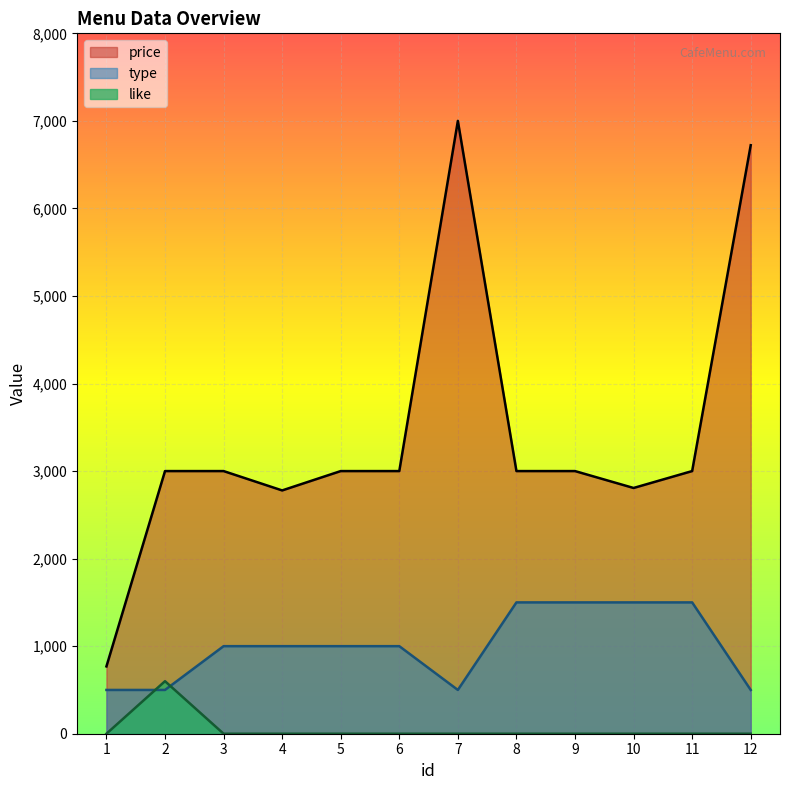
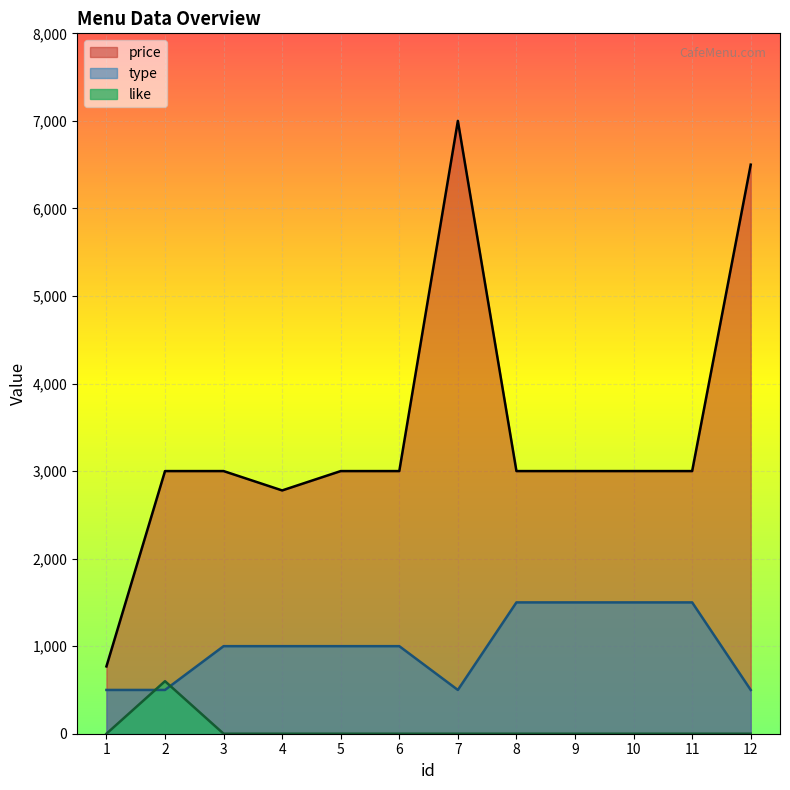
  {
    "price": {
      "1": "800",
      "2": "3,000",
      "3": "3,000",
      "4": "2,800",
      "5": "3,000",
      "6": "3,000",
      "7": "7,000",
      "8": "3,000",
      "9": "3,000",
-     "10": "2,800",
+     "10": "3,000",
      "11": "3,000",
-     "12": "6,700"
+     "12": "6,500"
    },
    "type": {
      "1": "500",
      "2": "500",
      "3": "1,000",
      "4": "1,000",
      "5": "1,000",
      "6": "1,000",
      "7": "500",
      "8": "1,500",
      "9": "1,500",
      "10": "1,500",
      "11": "1,500",
      "12": "500"
    },
    "like": {
      "1": "0",
      "2": "600",
      "3": "0",
      "4": "0",
      "5": "0",
      "6": "0",
      "7": "0",
      "8": "0",
      "9": "0",
      "10": "0",
      "11": "0",
      "12": "0"
    }
  }
